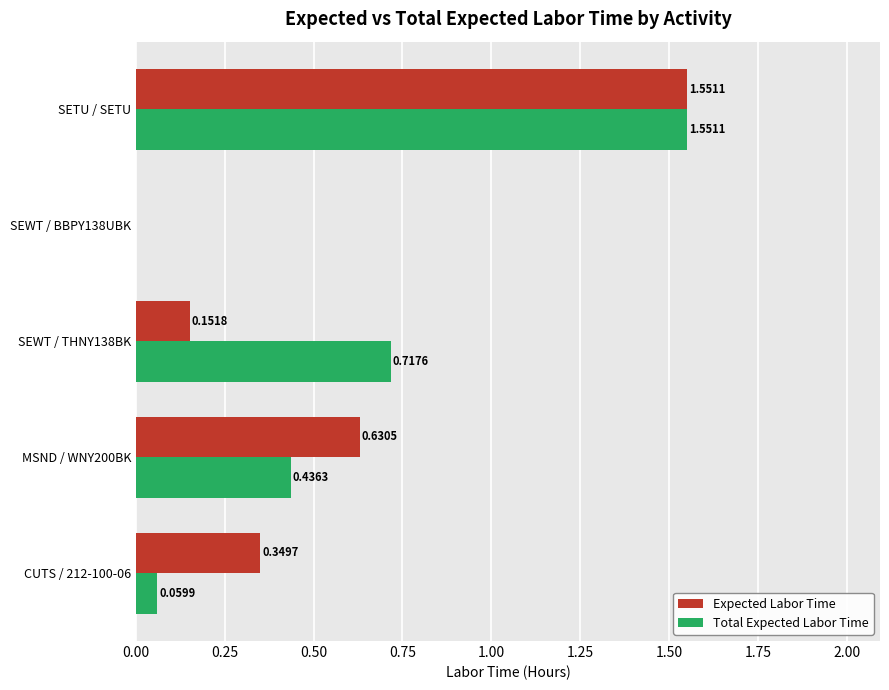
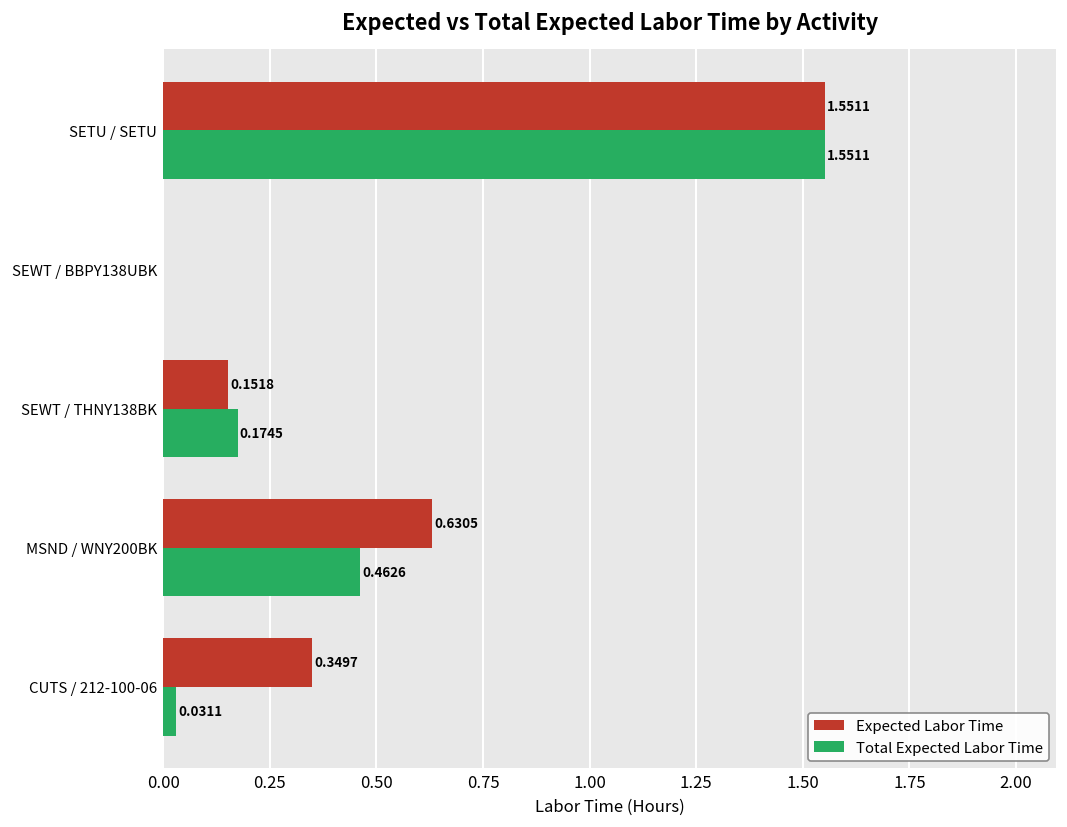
  {
    "Expected Labor Time": {
      "SETU / SETU": 1.5511,
      "SEWT / THNY138BK": 0.1518,
      "MSND / WNY200BK": 0.6305,
      "CUTS / 212-100-06": 0.3497
    },
    "Total Expected Labor Time": {
      "SETU / SETU": 1.5511,
-     "SEWT / THNY138BK": 0.7176,
-     "MSND / WNY200BK": 0.4363,
-     "CUTS / 212-100-06": 0.0599
+     "SEWT / THNY138BK": 0.1745,
+     "MSND / WNY200BK": 0.4626,
+     "CUTS / 212-100-06": 0.0311
    }
  }
